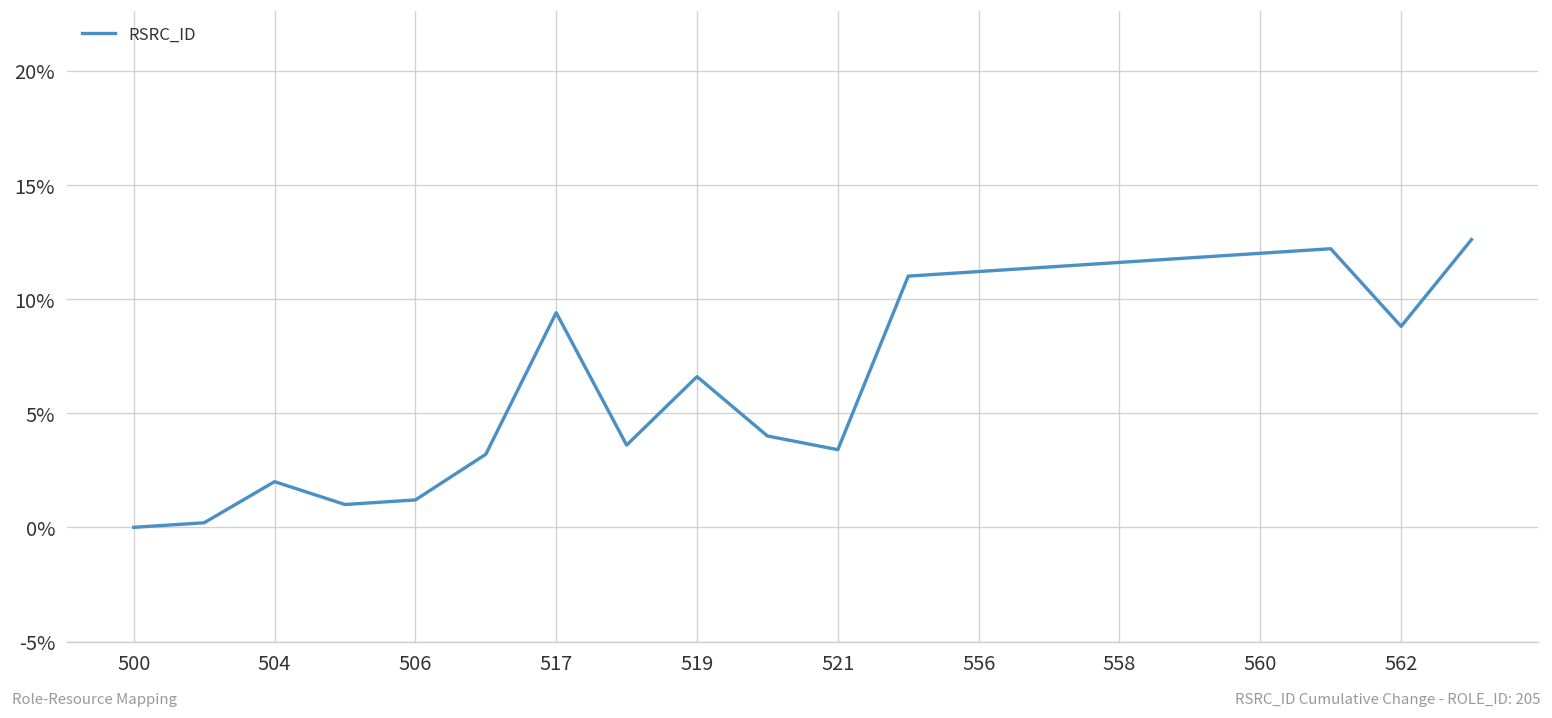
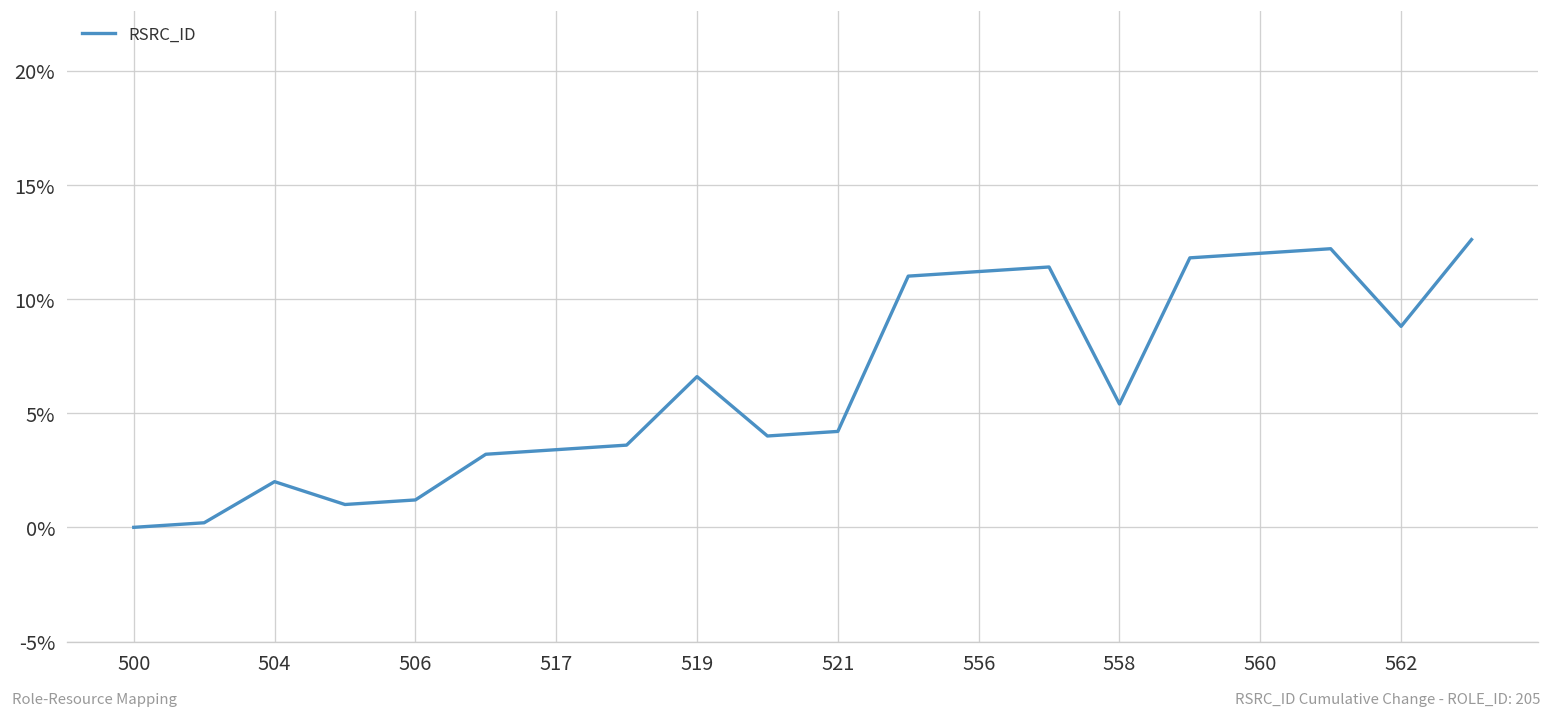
  {
    "500": "0.0%",
    "504": "2.0%",
    "506": "1.2%",
-   "517": "9.4%",
+   "517": "3.4%",
    "519": "6.6%",
-   "521": "3.4%",
+   "521": "4.2%",
    "556": "11.2%",
-   "558": "11.6%",
+   "558": "5.4%",
    "560": "12.0%",
    "562": "8.8%"
  }
